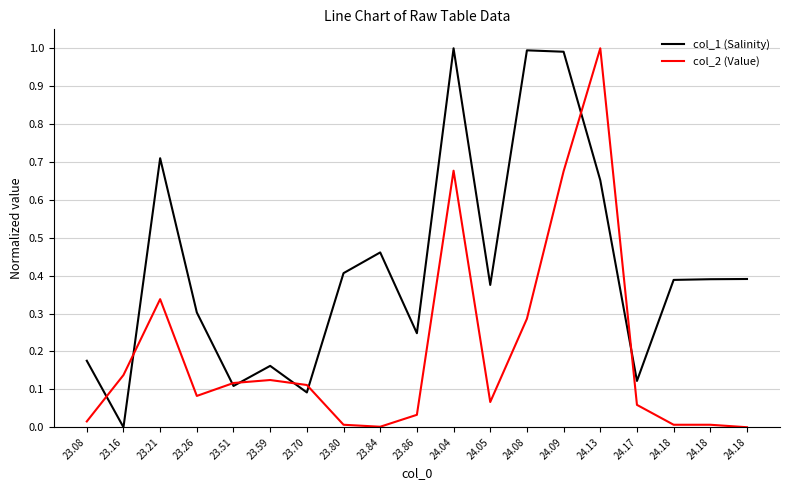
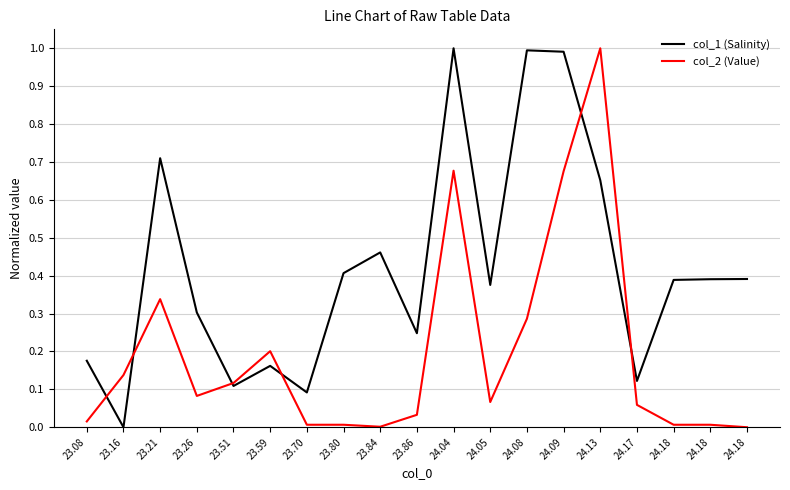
  {
    "col_1 (Salinity)": {
      "23.08": 0.18,
      "23.16": 0.00,
      "23.21": 0.71,
      "23.26": 0.30,
      "23.51": 0.11,
      "23.59": 0.16,
      "23.70": 0.09,
      "23.80": 0.41,
      "23.84": 0.46,
      "23.86": 0.25,
      "24.04": 1.00,
      "24.05": 0.38,
      "24.08": 0.99,
      "24.09": 0.99,
      "24.13": 0.65,
      "24.17": 0.12
    },
    "col_2 (Value)": {
      "23.08": 0.02,
      "23.16": 0.14,
      "23.21": 0.34,
      "23.26": 0.08,
      "23.51": 0.12,
-     "23.59": 0.12,
-     "23.70": 0.11,
+     "23.59": 0.20,
+     "23.70": 0.01,
      "23.80": 0.01,
      "23.84": 0.00,
      "23.86": 0.03,
      "24.04": 0.68,
      "24.05": 0.07,
      "24.08": 0.29,
      "24.09": 0.68,
      "24.13": 1.00,
      "24.17": 0.06
    }
  }
